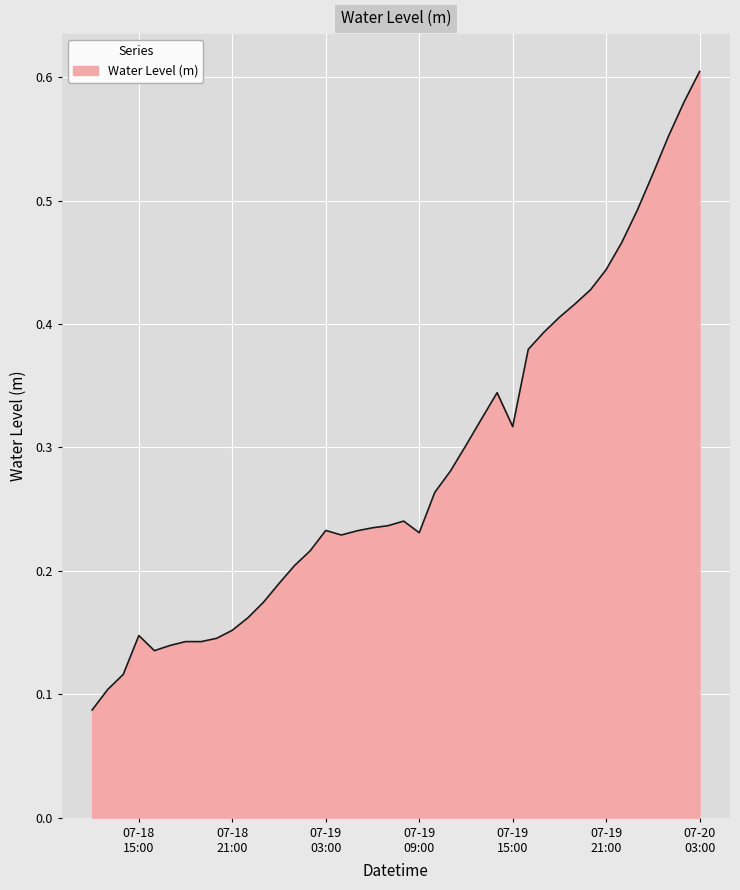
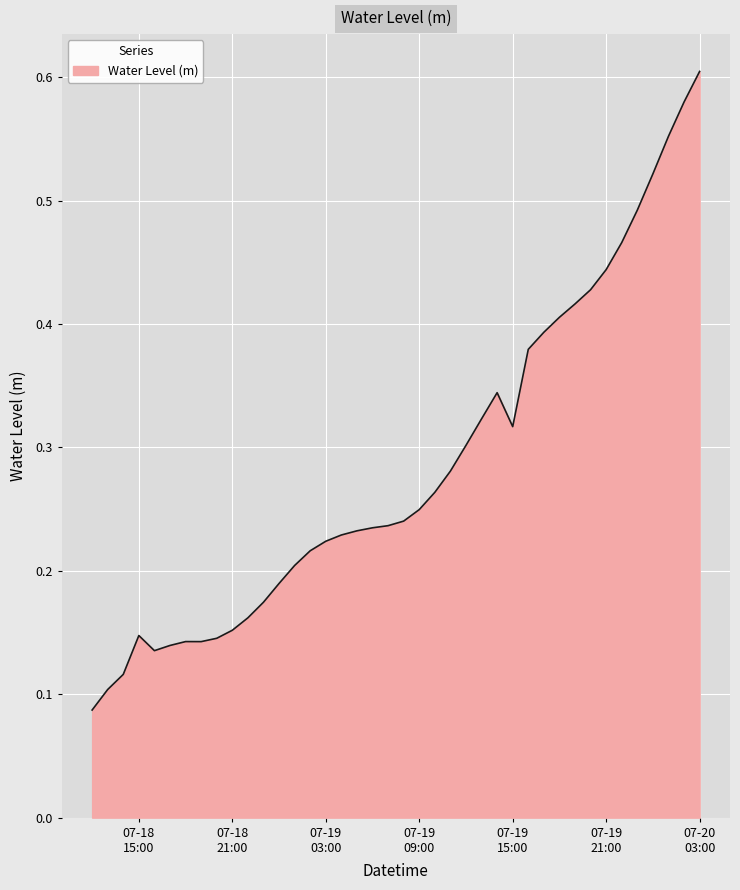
  {
    "07-18 15:00": 0.148,
    "07-18 21:00": 0.152,
-   "07-19 03:00": 0.233,
-   "07-19 09:00": 0.231,
+   "07-19 03:00": 0.224,
+   "07-19 09:00": 0.250,
    "07-19 15:00": 0.317,
    "07-19 21:00": 0.444,
    "07-20 03:00": 0.605
  }
